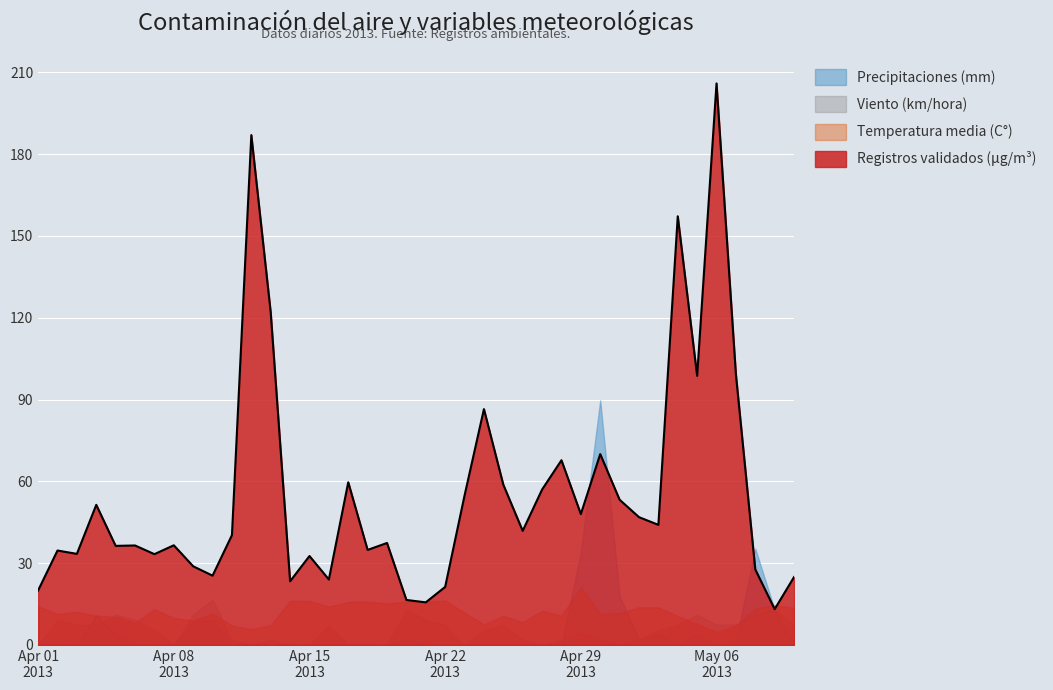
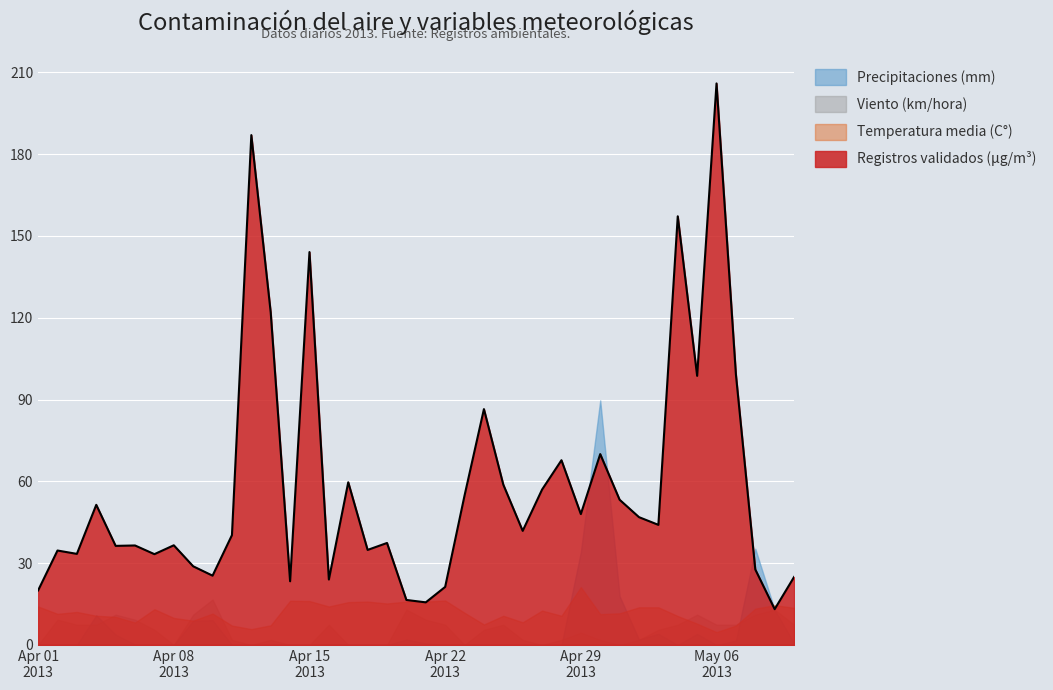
  {
    "Precipitaciones (mm)": {
      "Apr 29 2013": 34,
      "May 06 2013": 0
    },
    "Viento (km/hora)": {
      "Apr 22 2013": 7,
      "Apr 29 2013": 5,
      "May 06 2013": 7
    },
    "Temperatura media (C°)": {
      "Apr 01 2013": 14,
      "Apr 08 2013": 10,
      "Apr 15 2013": 16,
      "Apr 22 2013": 16,
      "Apr 29 2013": 21,
      "May 06 2013": 5
    },
    "Registros validados (μg/m³)": {
      "Apr 01 2013": 20,
      "Apr 08 2013": 37,
-     "Apr 15 2013": 33,
+     "Apr 15 2013": 144,
      "Apr 22 2013": 21,
      "Apr 29 2013": 48,
      "May 06 2013": 206
    }
  }
